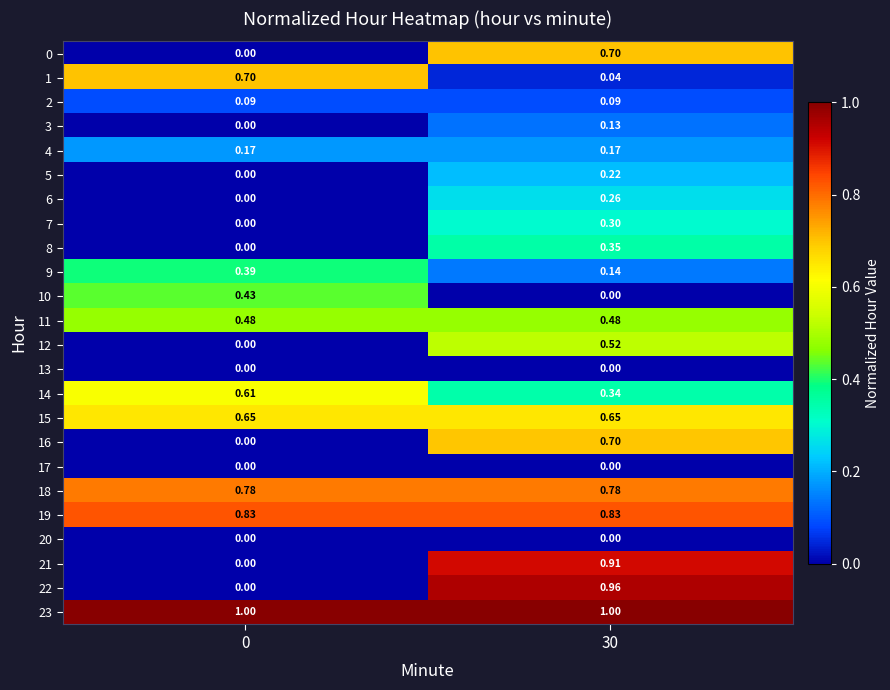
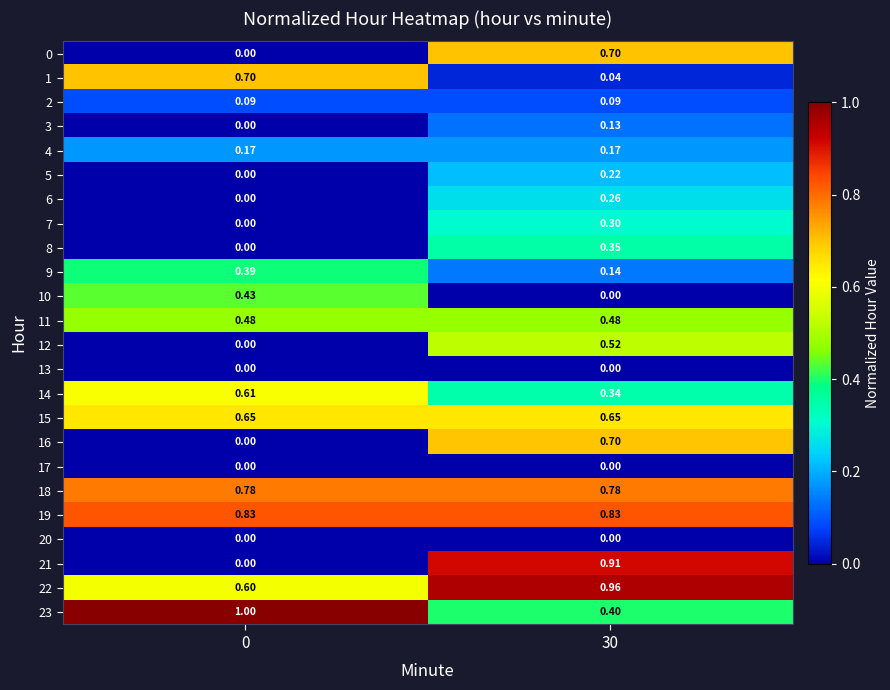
  {
    "0": {
      "0": 0.00,
      "30": 0.70
    },
    "1": {
      "0": 0.70,
      "30": 0.04
    },
    "2": {
      "0": 0.09,
      "30": 0.09
    },
    "3": {
      "0": 0.00,
      "30": 0.13
    },
    "4": {
      "0": 0.17,
      "30": 0.17
    },
    "5": {
      "0": 0.00,
      "30": 0.22
    },
    "6": {
      "0": 0.00,
      "30": 0.26
    },
    "7": {
      "0": 0.00,
      "30": 0.30
    },
    "8": {
      "0": 0.00,
      "30": 0.35
    },
    "9": {
      "0": 0.39,
      "30": 0.14
    },
    "10": {
      "0": 0.43,
      "30": 0.00
    },
    "11": {
      "0": 0.48,
      "30": 0.48
    },
    "12": {
      "0": 0.00,
      "30": 0.52
    },
    "13": {
      "0": 0.00,
      "30": 0.00
    },
    "14": {
      "0": 0.61,
      "30": 0.34
    },
    "15": {
      "0": 0.65,
      "30": 0.65
    },
    "16": {
      "0": 0.00,
      "30": 0.70
    },
    "17": {
      "0": 0.00,
      "30": 0.00
    },
    "18": {
      "0": 0.78,
      "30": 0.78
    },
    "19": {
      "0": 0.83,
      "30": 0.83
    },
    "20": {
      "0": 0.00,
      "30": 0.00
    },
    "21": {
      "0": 0.00,
      "30": 0.91
    },
    "22": {
-     "0": 0.00,
+     "0": 0.60,
      "30": 0.96
    },
    "23": {
      "0": 1.00,
-     "30": 1.00
+     "30": 0.40
    }
  }
